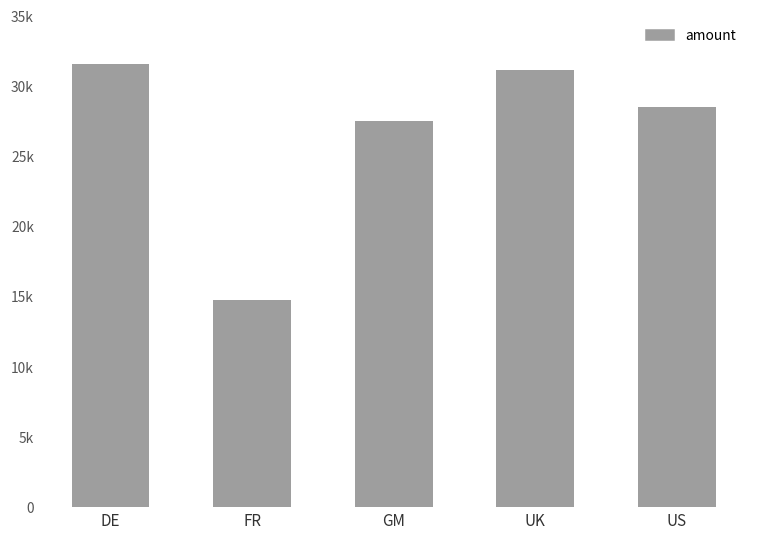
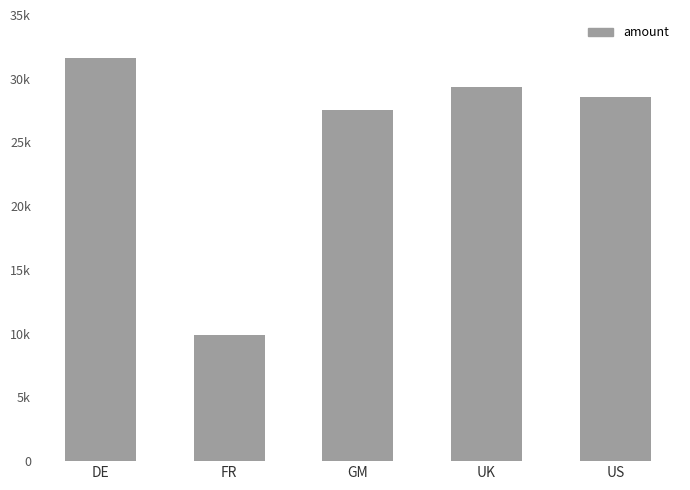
  {
    "DE": 31600,
-   "FR": 14800,
+   "FR": 9900,
    "GM": 27500,
-   "UK": 31200,
+   "UK": 29400,
    "US": 28500
  }
